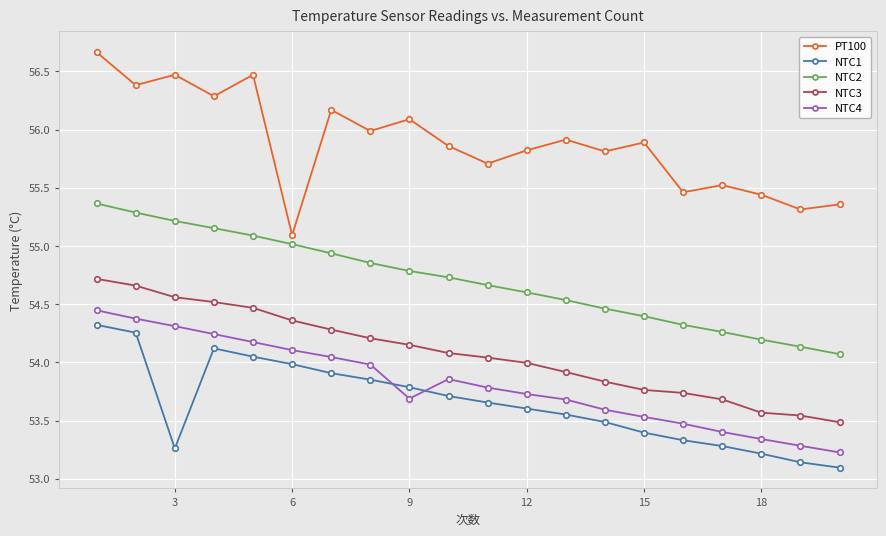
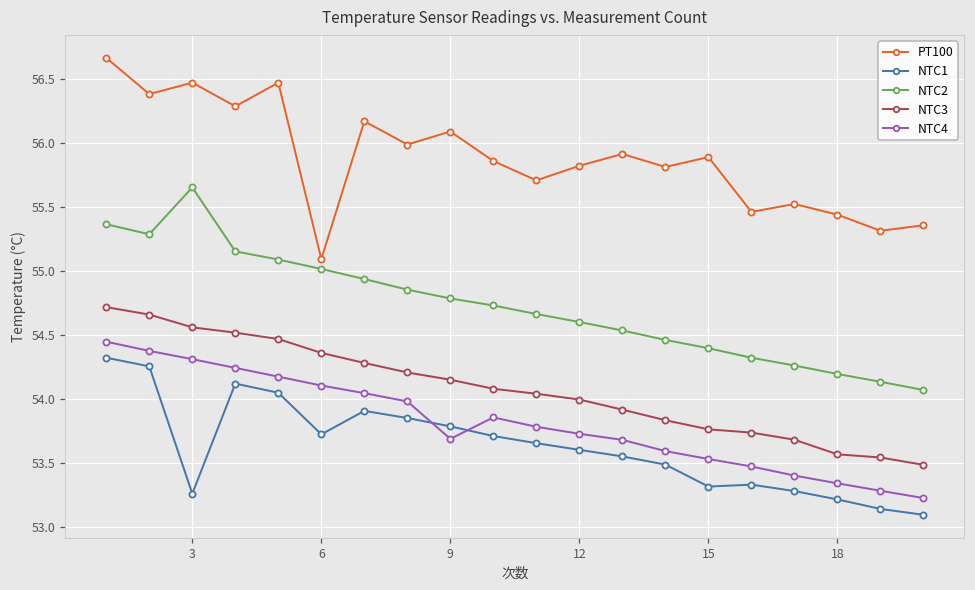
  {
    "PT100": {
      "3": 56.47,
      "6": 55.09,
      "9": 56.09,
      "12": 55.82,
      "15": 55.89,
      "18": 55.44
    },
    "NTC1": {
      "3": 53.26,
-     "6": 53.98,
+     "6": 53.72,
      "9": 53.79,
      "12": 53.60,
-     "15": 53.40,
+     "15": 53.32,
      "18": 53.22
    },
    "NTC2": {
-     "3": 55.22,
+     "3": 55.65,
      "6": 55.02,
      "9": 54.79,
      "12": 54.60,
      "15": 54.40,
      "18": 54.20
    },
    "NTC3": {
      "3": 54.56,
      "6": 54.36,
      "9": 54.15,
      "12": 54.00,
      "15": 53.76,
      "18": 53.57
    },
    "NTC4": {
      "3": 54.31,
      "6": 54.11,
      "9": 53.69,
      "12": 53.73,
      "15": 53.53,
      "18": 53.34
    }
  }
